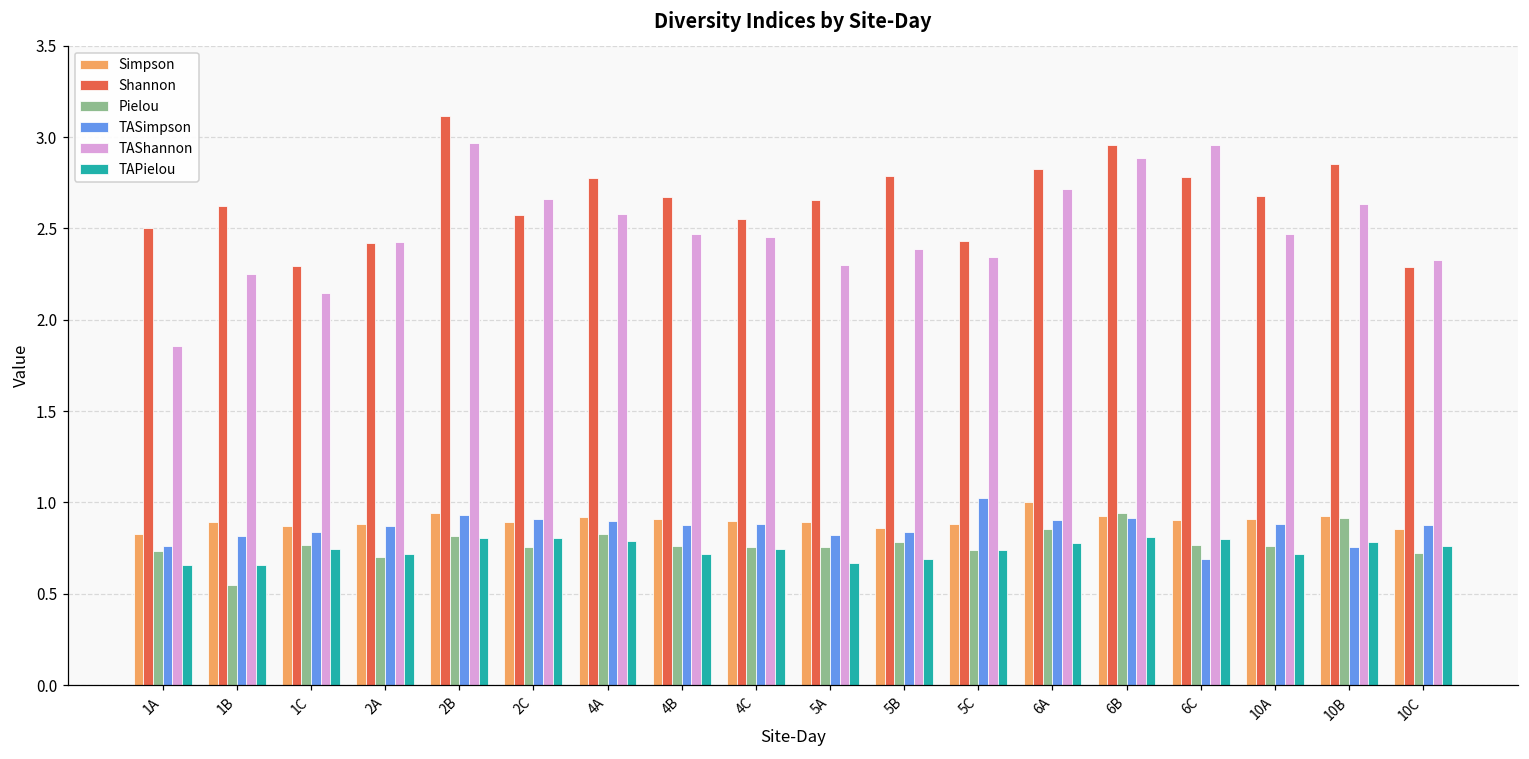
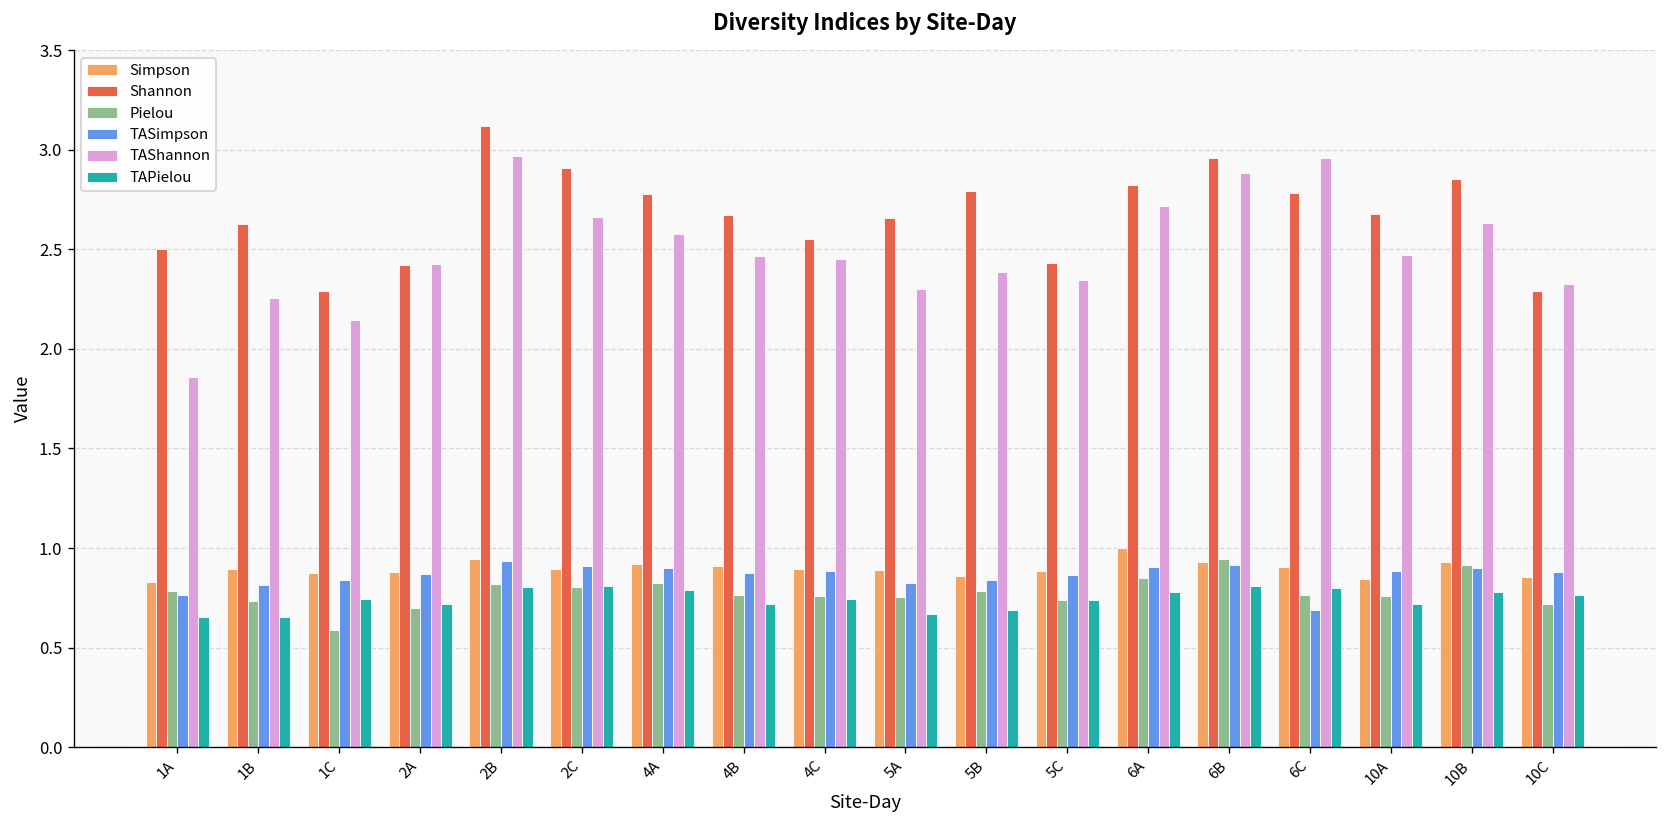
  {
    "Simpson": {
      "1A": 0.83,
      "1B": 0.89,
      "1C": 0.87,
      "2A": 0.88,
      "2B": 0.94,
      "2C": 0.89,
      "4A": 0.92,
      "4B": 0.91,
      "4C": 0.90,
      "5A": 0.89,
      "5B": 0.86,
      "5C": 0.88,
      "6A": 1.00,
      "6B": 0.93,
      "6C": 0.91,
-     "10A": 0.91,
+     "10A": 0.85,
      "10B": 0.93,
      "10C": 0.86
    },
    "Shannon": {
      "1A": 2.50,
      "1B": 2.62,
      "1C": 2.29,
      "2A": 2.42,
      "2B": 3.12,
-     "2C": 2.57,
+     "2C": 2.91,
      "4A": 2.78,
      "4B": 2.67,
      "4C": 2.55,
      "5A": 2.66,
      "5B": 2.79,
      "5C": 2.43,
      "6A": 2.82,
      "6B": 2.96,
      "6C": 2.78,
      "10A": 2.68,
      "10B": 2.85,
      "10C": 2.29
    },
    "Pielou": {
-     "1A": 0.73,
-     "1B": 0.55,
-     "1C": 0.77,
+     "1A": 0.79,
+     "1B": 0.73,
+     "1C": 0.59,
      "2A": 0.70,
      "2B": 0.82,
-     "2C": 0.76,
+     "2C": 0.81,
      "4A": 0.82,
      "4B": 0.76,
      "4C": 0.76,
      "5A": 0.75,
      "5B": 0.78,
      "5C": 0.74,
      "6A": 0.85,
      "6B": 0.94,
      "6C": 0.77,
      "10A": 0.76,
      "10B": 0.92,
      "10C": 0.72
    },
    "TASimpson": {
      "1A": 0.76,
      "1B": 0.82,
      "1C": 0.84,
      "2A": 0.87,
      "2B": 0.93,
      "2C": 0.91,
      "4A": 0.90,
      "4B": 0.88,
      "4C": 0.88,
      "5A": 0.82,
      "5B": 0.84,
-     "5C": 1.03,
+     "5C": 0.86,
      "6A": 0.90,
      "6B": 0.92,
      "6C": 0.69,
      "10A": 0.88,
-     "10B": 0.75,
+     "10B": 0.90,
      "10C": 0.88
    },
    "TAShannon": {
      "1A": 1.86,
      "1B": 2.25,
      "1C": 2.15,
      "2A": 2.42,
      "2B": 2.97,
      "2C": 2.66,
      "4A": 2.58,
      "4B": 2.47,
      "4C": 2.45,
      "5A": 2.30,
      "5B": 2.39,
      "5C": 2.35,
      "6A": 2.72,
      "6B": 2.88,
      "6C": 2.96,
      "10A": 2.47,
      "10B": 2.63,
      "10C": 2.33
    },
    "TAPielou": {
      "1A": 0.66,
      "1B": 0.66,
      "1C": 0.74,
      "2A": 0.72,
      "2B": 0.80,
      "2C": 0.81,
      "4A": 0.79,
      "4B": 0.72,
      "4C": 0.74,
      "5A": 0.67,
      "5B": 0.69,
      "5C": 0.74,
      "6A": 0.78,
      "6B": 0.81,
      "6C": 0.80,
      "10A": 0.72,
      "10B": 0.78,
      "10C": 0.76
    }
  }
